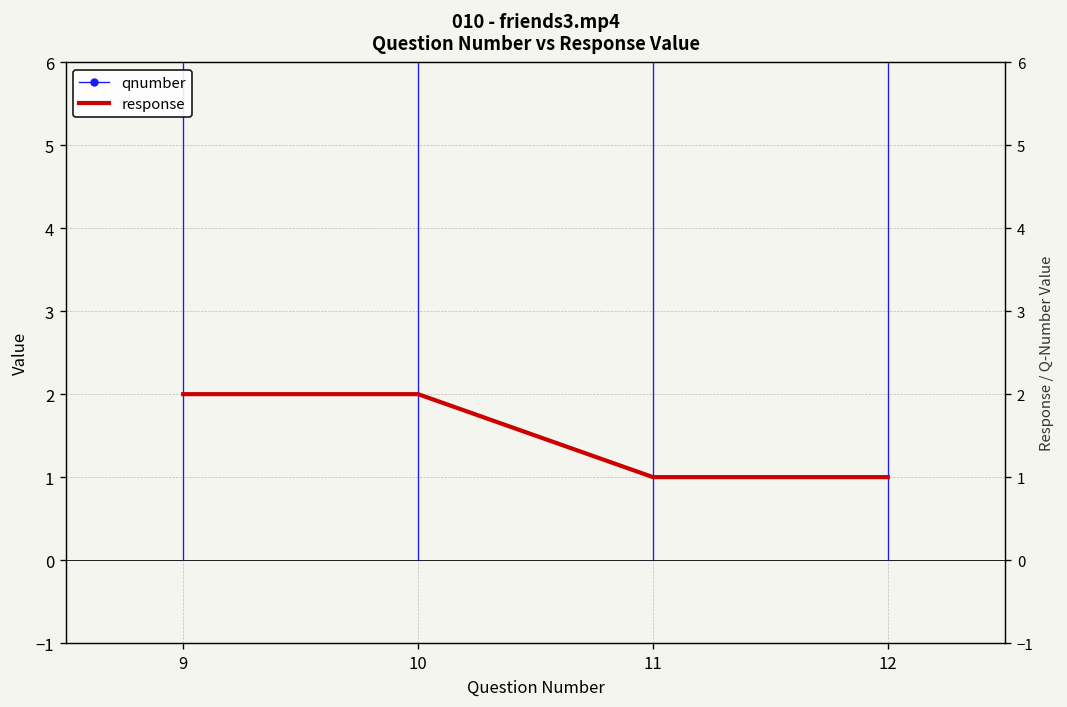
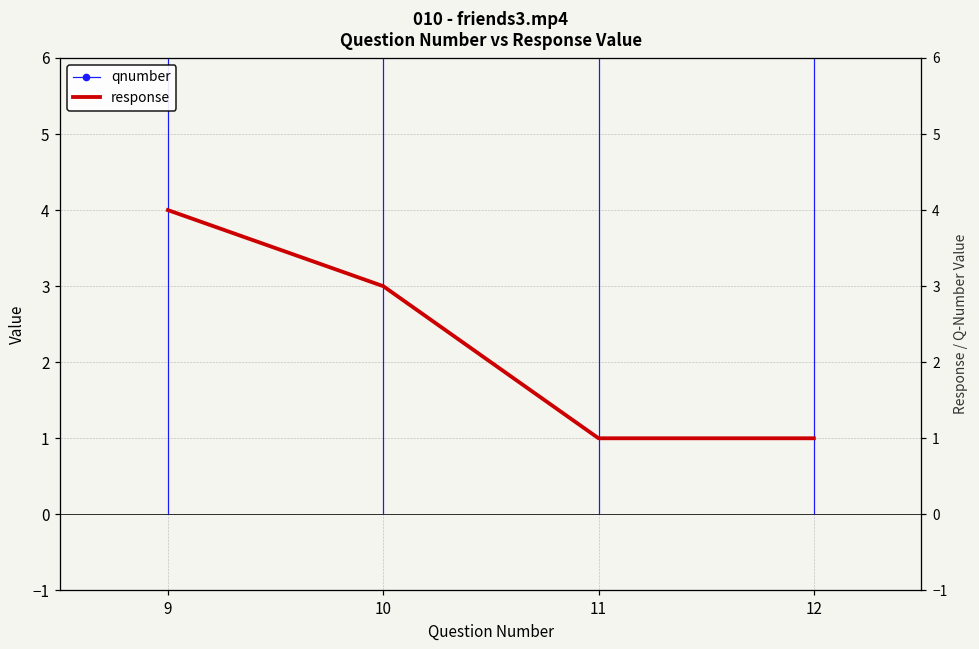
  {
    "response": {
-     "9": 2,
-     "10": 2,
+     "9": 4,
+     "10": 3,
      "11": 1,
      "12": 1
    }
  }
